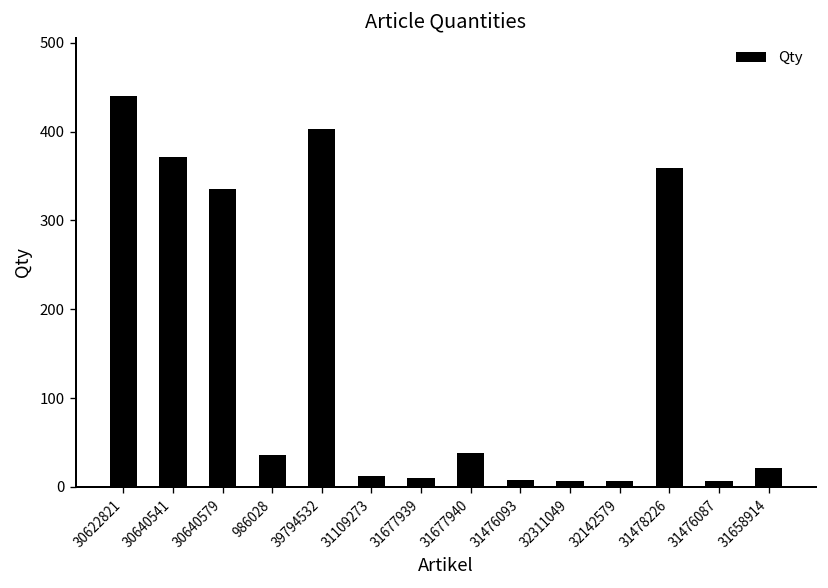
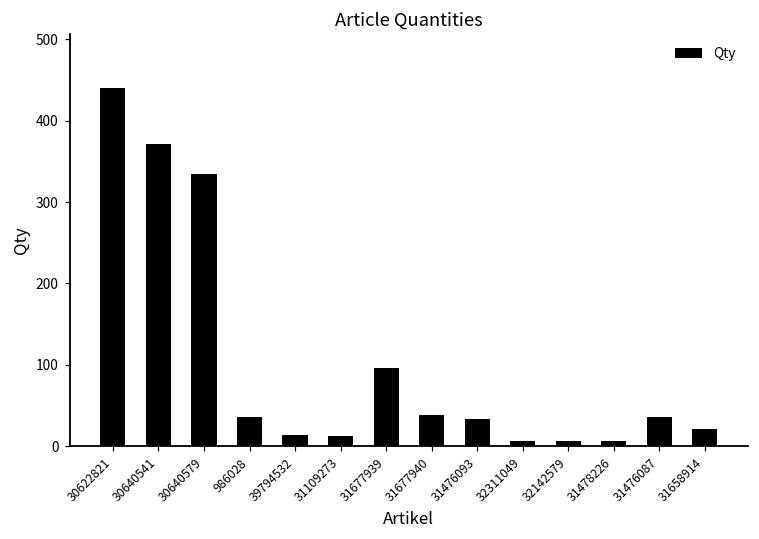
  {
    "30622821": 440,
    "30640541": 370,
    "30640579": 340,
    "986028": 40,
-   "39794532": 400,
+   "39794532": 10,
    "31109273": 10,
-   "31677939": 10,
+   "31677939": 100,
    "31677940": 40,
-   "31476093": 10,
+   "31476093": 30,
    "32311049": 10,
    "32142579": 10,
-   "31478226": 360,
-   "31476087": 10,
+   "31478226": 10,
+   "31476087": 40,
    "31658914": 20
  }
